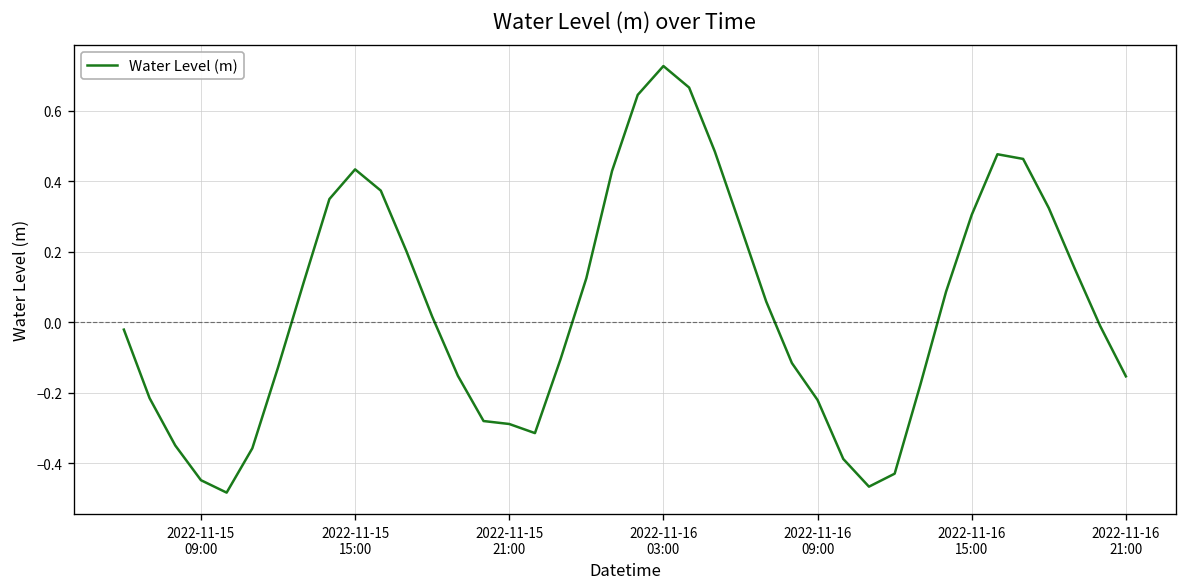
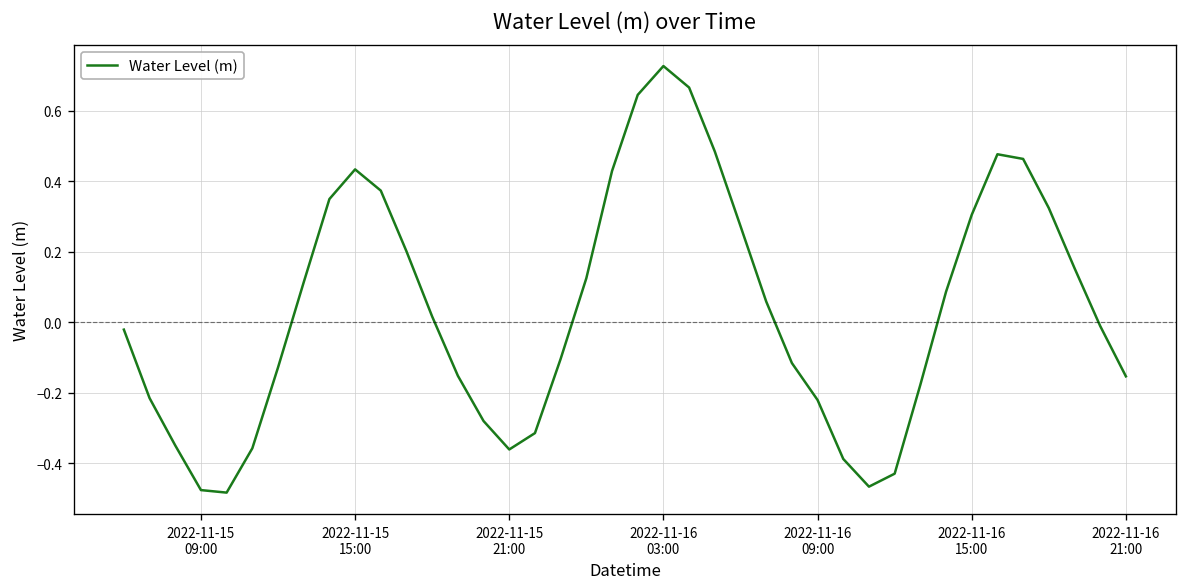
  {
-   "2022-11-15 09:00": -0.45,
+   "2022-11-15 09:00": -0.48,
    "2022-11-15 15:00": 0.43,
-   "2022-11-15 21:00": -0.29,
+   "2022-11-15 21:00": -0.36,
    "2022-11-16 03:00": 0.73,
    "2022-11-16 09:00": -0.22,
    "2022-11-16 15:00": 0.30,
    "2022-11-16 21:00": -0.15
  }
